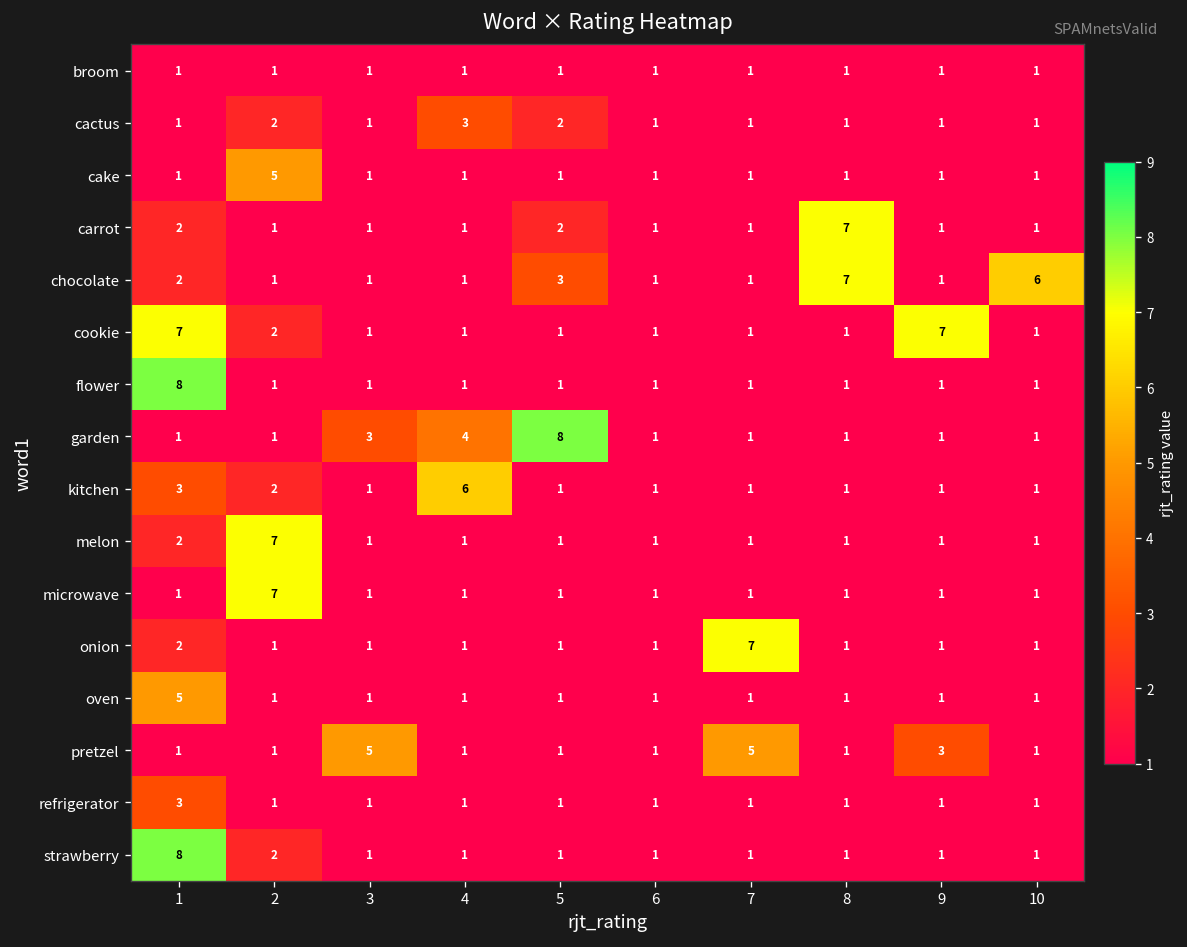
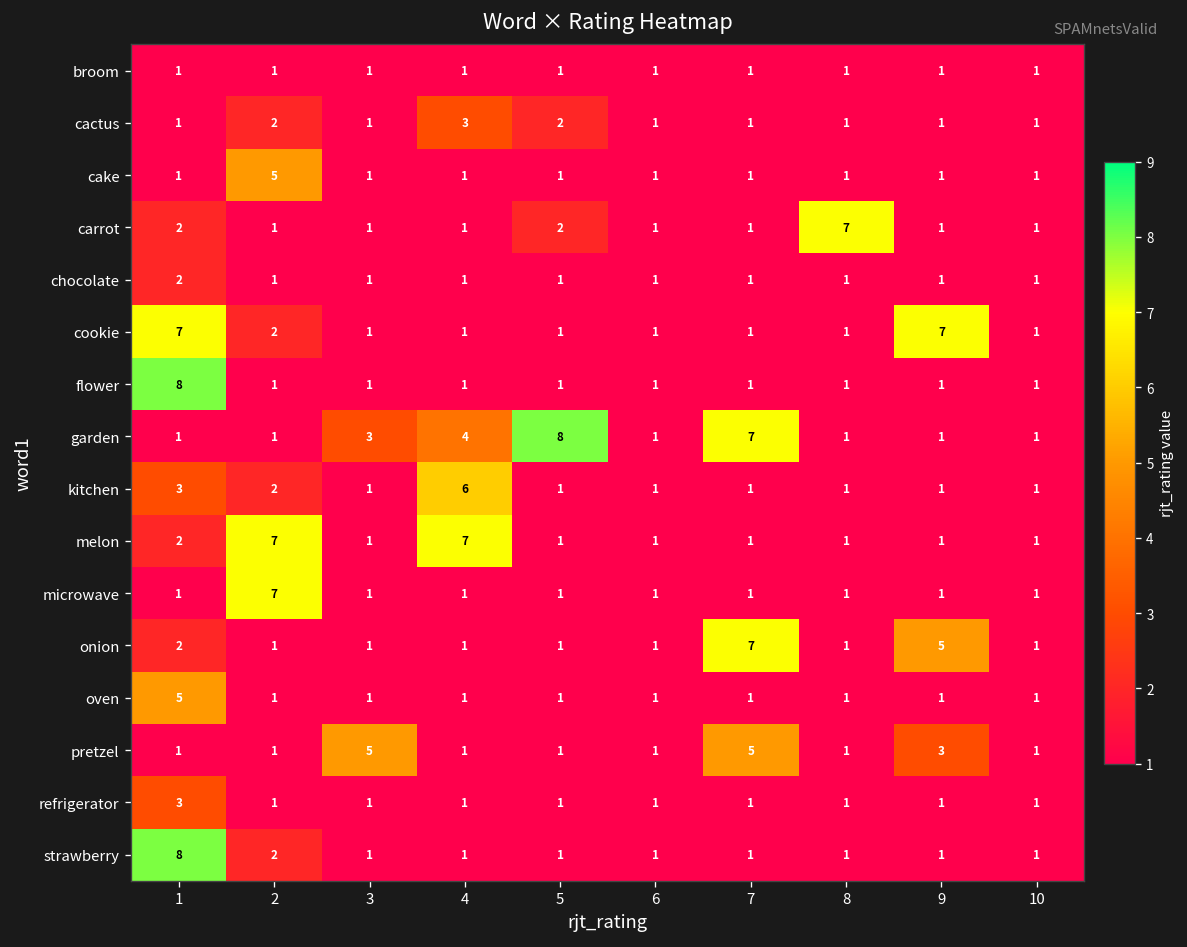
  {
    "broom": {
      "1": 1,
      "2": 1,
      "3": 1,
      "4": 1,
      "5": 1,
      "6": 1,
      "7": 1,
      "8": 1,
      "9": 1,
      "10": 1
    },
    "cactus": {
      "1": 1,
      "2": 2,
      "3": 1,
      "4": 3,
      "5": 2,
      "6": 1,
      "7": 1,
      "8": 1,
      "9": 1,
      "10": 1
    },
    "cake": {
      "1": 1,
      "2": 5,
      "3": 1,
      "4": 1,
      "5": 1,
      "6": 1,
      "7": 1,
      "8": 1,
      "9": 1,
      "10": 1
    },
    "carrot": {
      "1": 2,
      "2": 1,
      "3": 1,
      "4": 1,
      "5": 2,
      "6": 1,
      "7": 1,
      "8": 7,
      "9": 1,
      "10": 1
    },
    "chocolate": {
      "1": 2,
      "2": 1,
      "3": 1,
      "4": 1,
-     "5": 3,
+     "5": 1,
      "6": 1,
      "7": 1,
-     "8": 7,
+     "8": 1,
      "9": 1,
-     "10": 6
+     "10": 1
    },
    "cookie": {
      "1": 7,
      "2": 2,
      "3": 1,
      "4": 1,
      "5": 1,
      "6": 1,
      "7": 1,
      "8": 1,
      "9": 7,
      "10": 1
    },
    "flower": {
      "1": 8,
      "2": 1,
      "3": 1,
      "4": 1,
      "5": 1,
      "6": 1,
      "7": 1,
      "8": 1,
      "9": 1,
      "10": 1
    },
    "garden": {
      "1": 1,
      "2": 1,
      "3": 3,
      "4": 4,
      "5": 8,
      "6": 1,
-     "7": 1,
+     "7": 7,
      "8": 1,
      "9": 1,
      "10": 1
    },
    "kitchen": {
      "1": 3,
      "2": 2,
      "3": 1,
      "4": 6,
      "5": 1,
      "6": 1,
      "7": 1,
      "8": 1,
      "9": 1,
      "10": 1
    },
    "melon": {
      "1": 2,
      "2": 7,
      "3": 1,
-     "4": 1,
+     "4": 7,
      "5": 1,
      "6": 1,
      "7": 1,
      "8": 1,
      "9": 1,
      "10": 1
    },
    "microwave": {
      "1": 1,
      "2": 7,
      "3": 1,
      "4": 1,
      "5": 1,
      "6": 1,
      "7": 1,
      "8": 1,
      "9": 1,
      "10": 1
    },
    "onion": {
      "1": 2,
      "2": 1,
      "3": 1,
      "4": 1,
      "5": 1,
      "6": 1,
      "7": 7,
      "8": 1,
-     "9": 1,
+     "9": 5,
      "10": 1
    },
    "oven": {
      "1": 5,
      "2": 1,
      "3": 1,
      "4": 1,
      "5": 1,
      "6": 1,
      "7": 1,
      "8": 1,
      "9": 1,
      "10": 1
    },
    "pretzel": {
      "1": 1,
      "2": 1,
      "3": 5,
      "4": 1,
      "5": 1,
      "6": 1,
      "7": 5,
      "8": 1,
      "9": 3,
      "10": 1
    },
    "refrigerator": {
      "1": 3,
      "2": 1,
      "3": 1,
      "4": 1,
      "5": 1,
      "6": 1,
      "7": 1,
      "8": 1,
      "9": 1,
      "10": 1
    },
    "strawberry": {
      "1": 8,
      "2": 2,
      "3": 1,
      "4": 1,
      "5": 1,
      "6": 1,
      "7": 1,
      "8": 1,
      "9": 1,
      "10": 1
    }
  }
